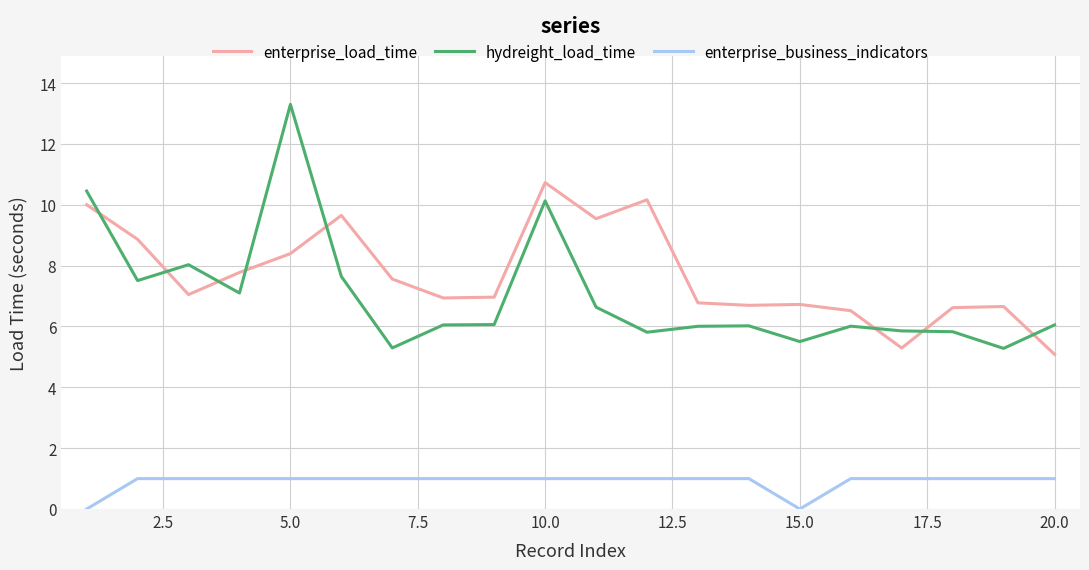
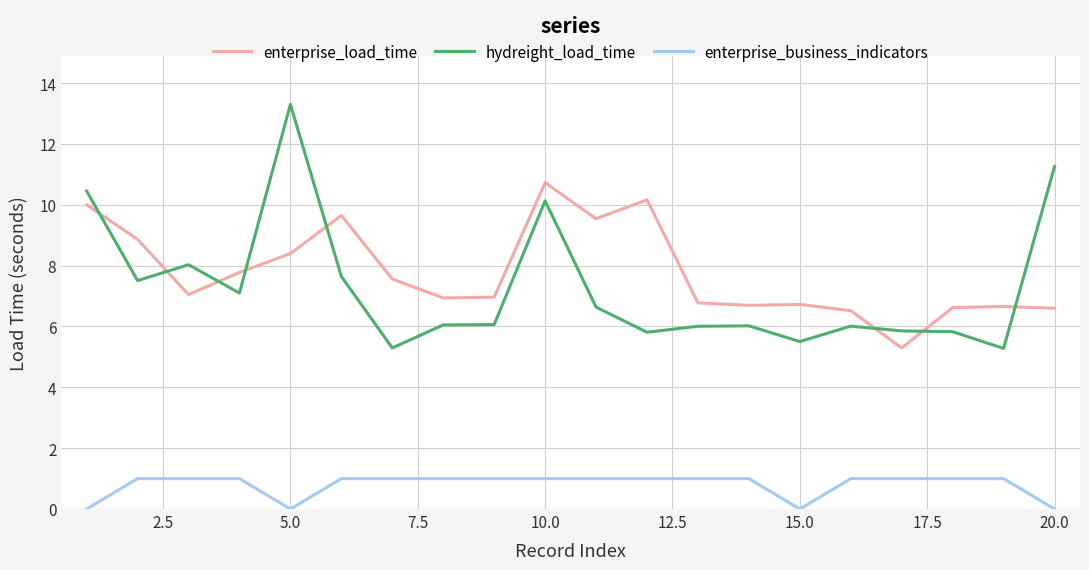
  {
    "enterprise_load_time": {
      "5.0": 8.4,
      "10.0": 10.7,
      "15.0": 6.7,
-     "20.0": 5.1
+     "20.0": 6.6
    },
    "hydreight_load_time": {
      "5.0": 13.3,
      "10.0": 10.1,
      "15.0": 5.5,
-     "20.0": 6.1
+     "20.0": 11.3
    },
    "enterprise_business_indicators": {
-     "5.0": 1,
+     "5.0": 0,
      "10.0": 1,
      "15.0": 0,
-     "20.0": 1
+     "20.0": 0
    }
  }
